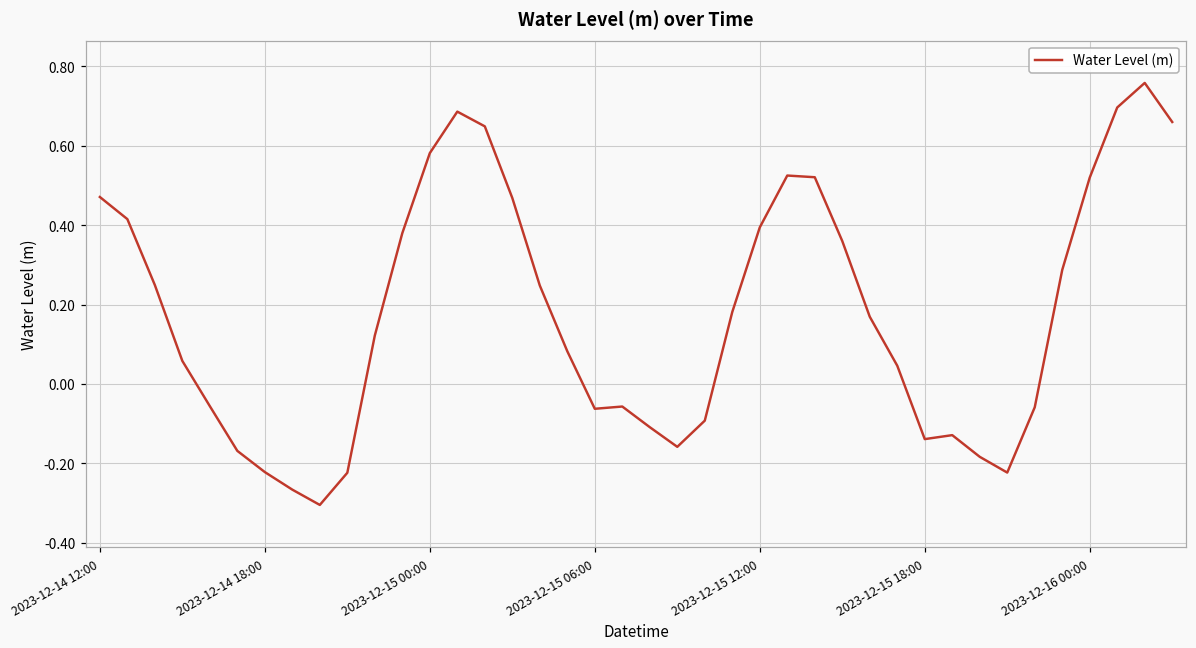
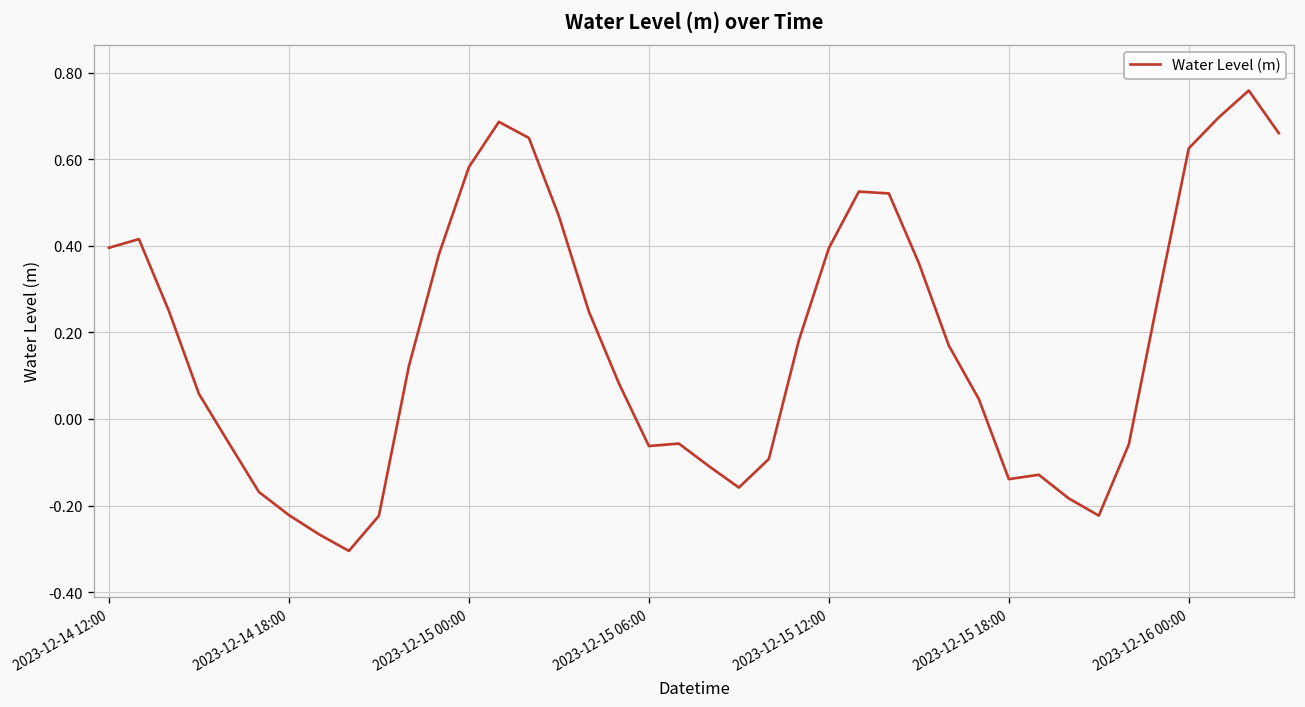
  {
-   "2023-12-14 12:00": 0.47,
+   "2023-12-14 12:00": 0.40,
    "2023-12-14 18:00": -0.22,
    "2023-12-15 00:00": 0.58,
    "2023-12-15 06:00": -0.06,
    "2023-12-15 12:00": 0.39,
    "2023-12-15 18:00": -0.14,
-   "2023-12-16 00:00": 0.52
+   "2023-12-16 00:00": 0.63
  }
